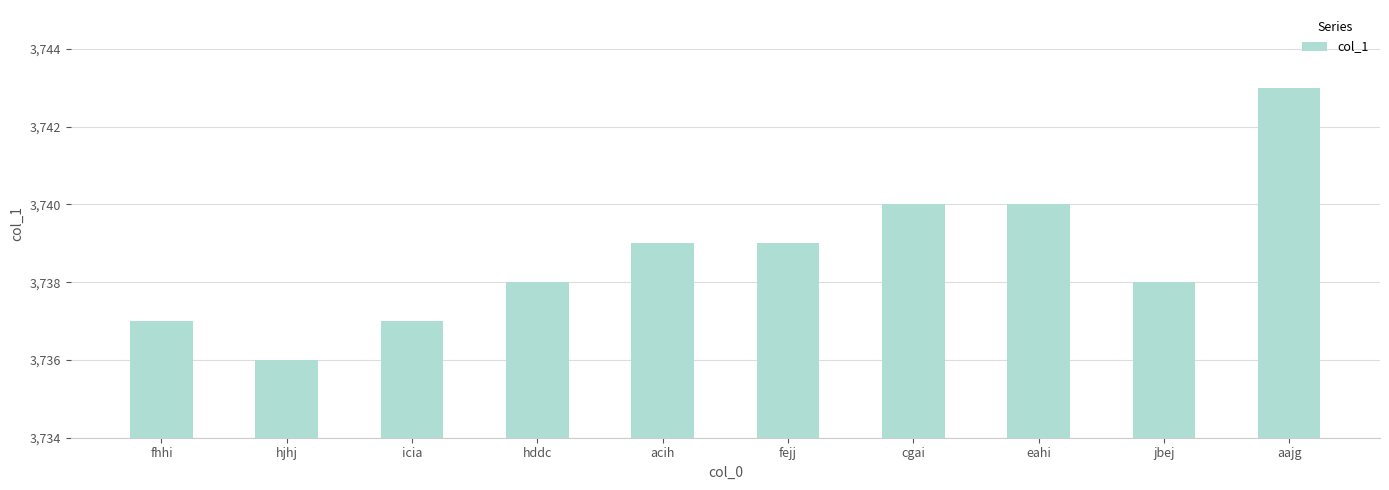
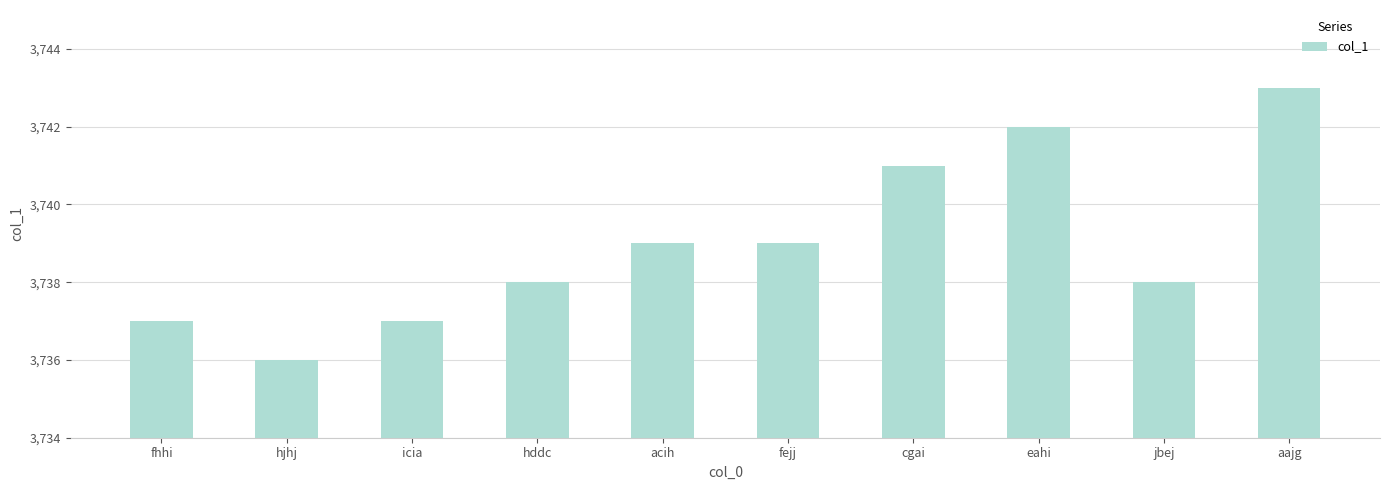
  {
    "fhhi": "3,737",
    "hjhj": "3,736",
    "icia": "3,737",
    "hddc": "3,738",
    "acih": "3,739",
    "fejj": "3,739",
-   "cgai": "3,740",
-   "eahi": "3,740",
+   "cgai": "3,741",
+   "eahi": "3,742",
    "jbej": "3,738",
    "aajg": "3,743"
  }
